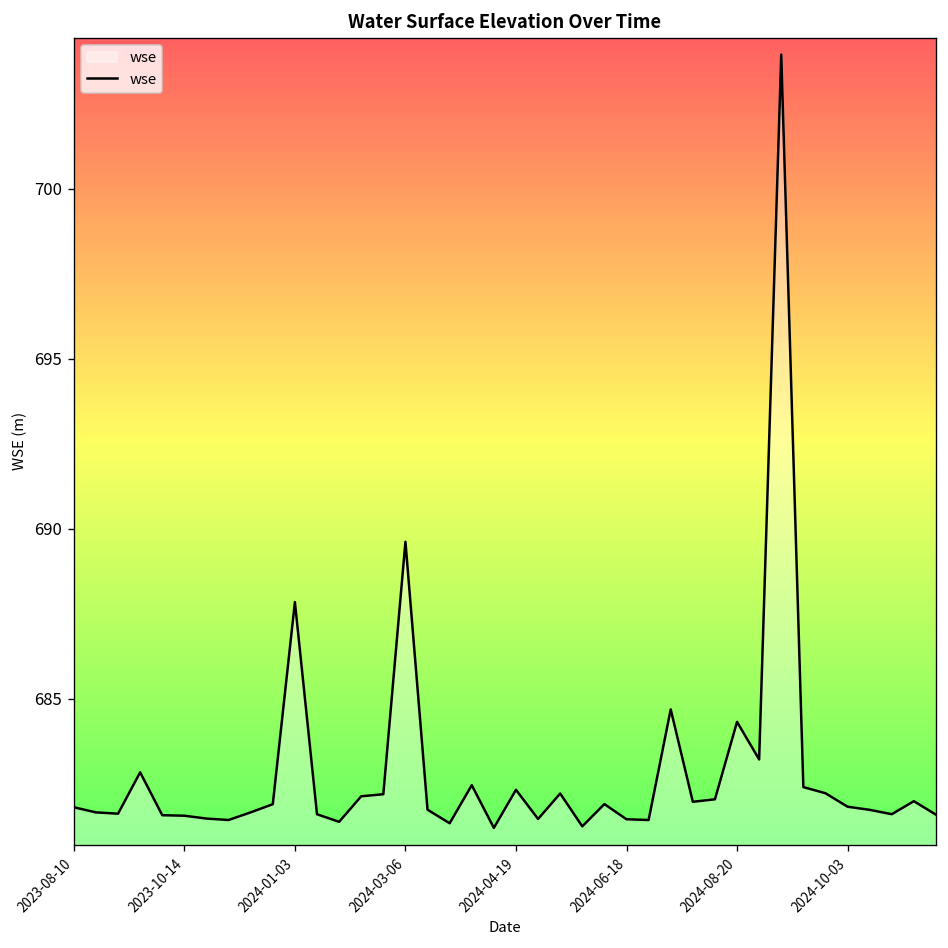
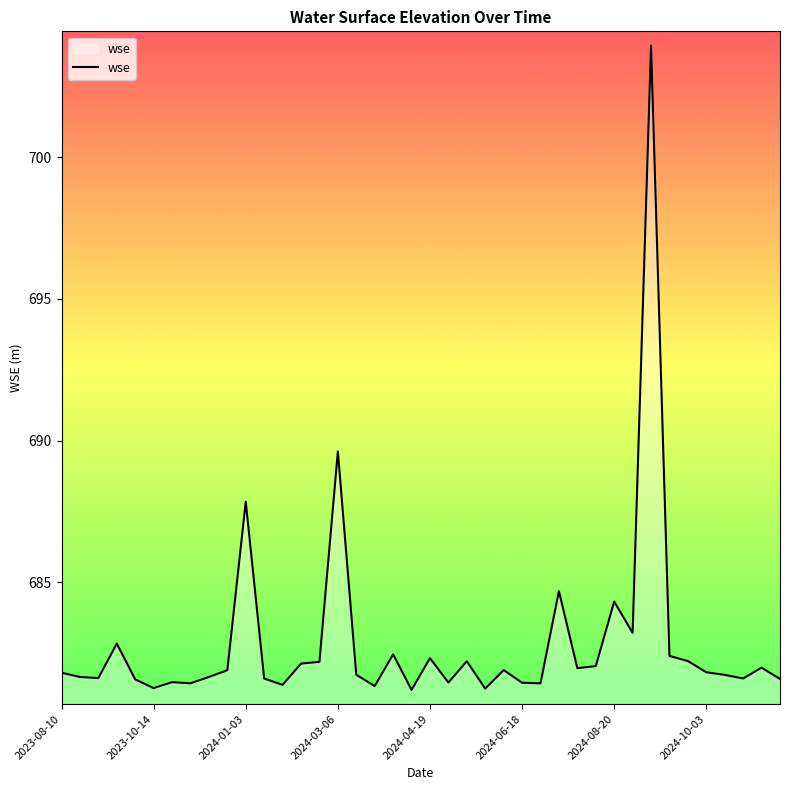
  {
    "2023-08-10": 681.8,
-   "2023-10-14": 681.6,
+   "2023-10-14": 681.3,
    "2024-01-03": 687.8,
    "2024-03-06": 689.6,
    "2024-04-19": 682.3,
    "2024-06-18": 681.5,
    "2024-08-20": 684.3,
    "2024-10-03": 681.8
  }
